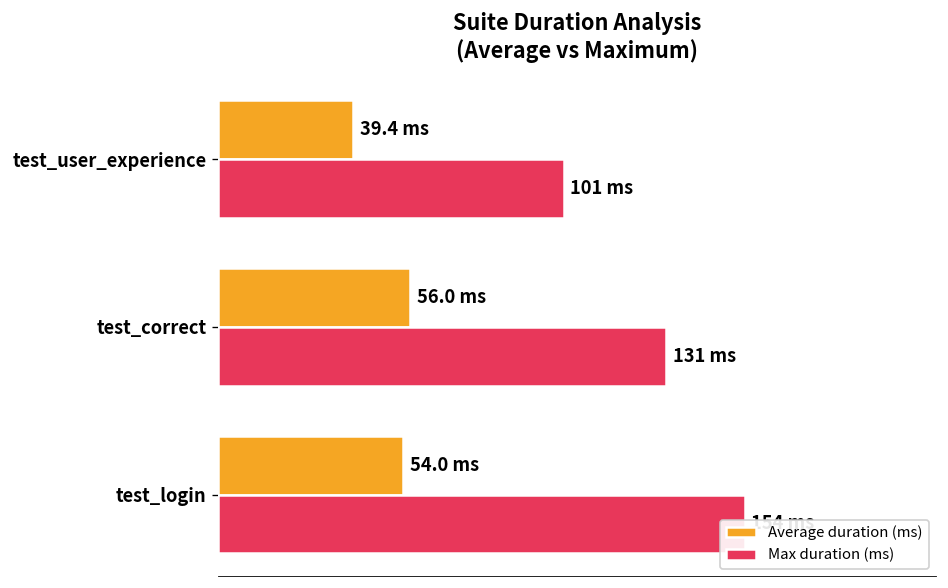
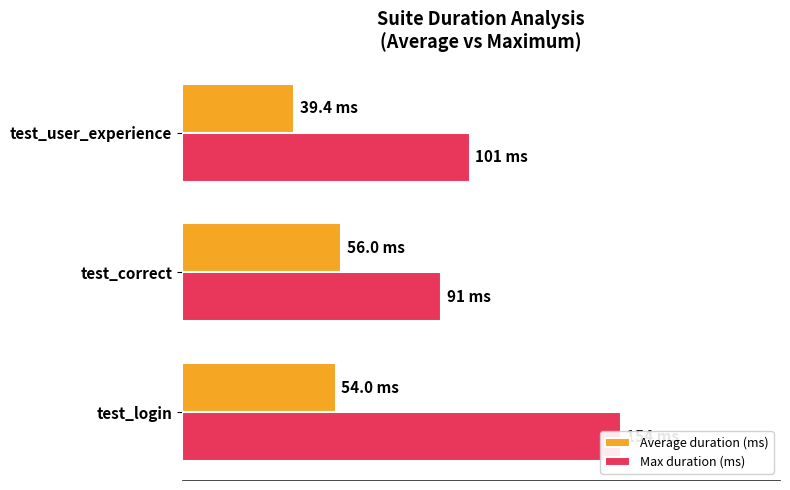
  {
    "Average duration (ms)": {
      "test_user_experience": 39.4,
      "test_correct": 56.0,
      "test_login": 54.0
    },
    "Max duration (ms)": {
      "test_user_experience": 101,
-     "test_correct": 131
+     "test_correct": 91
    }
  }
